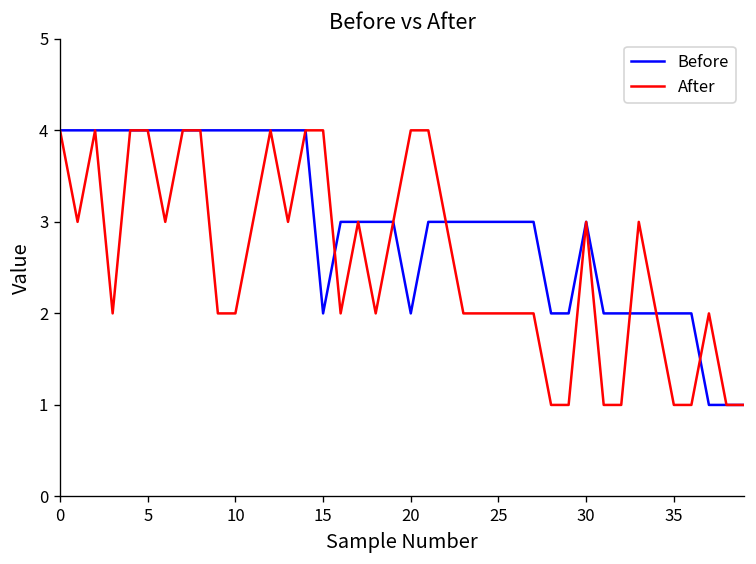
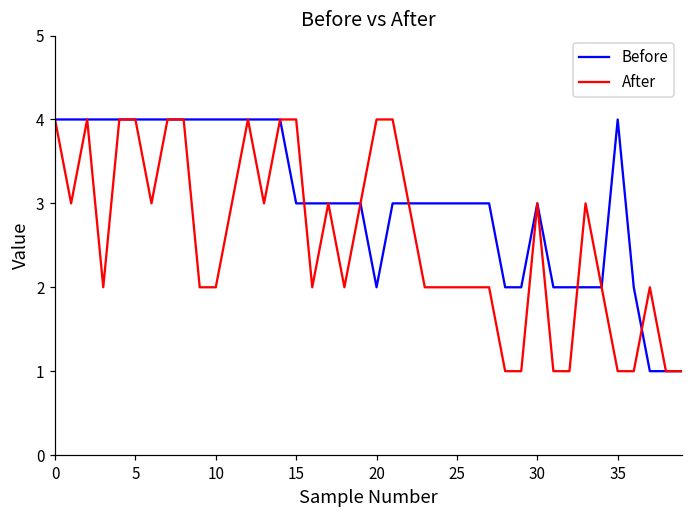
  {
    "Before": {
      "10": 4,
-     "15": 2,
+     "15": 3,
      "20": 2,
      "25": 3,
-     "35": 2
+     "35": 4
    },
    "After": {
      "10": 2,
      "15": 4,
      "20": 4,
      "25": 2,
      "35": 1
    }
  }
